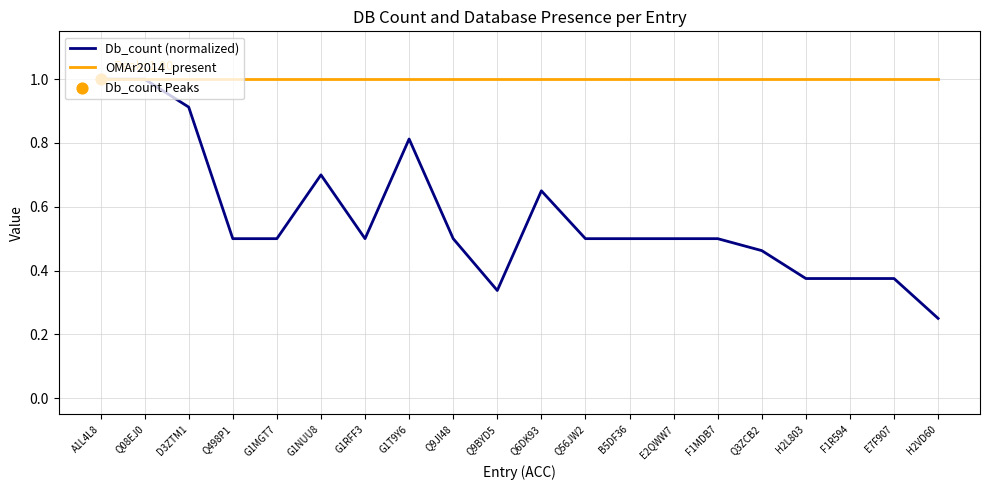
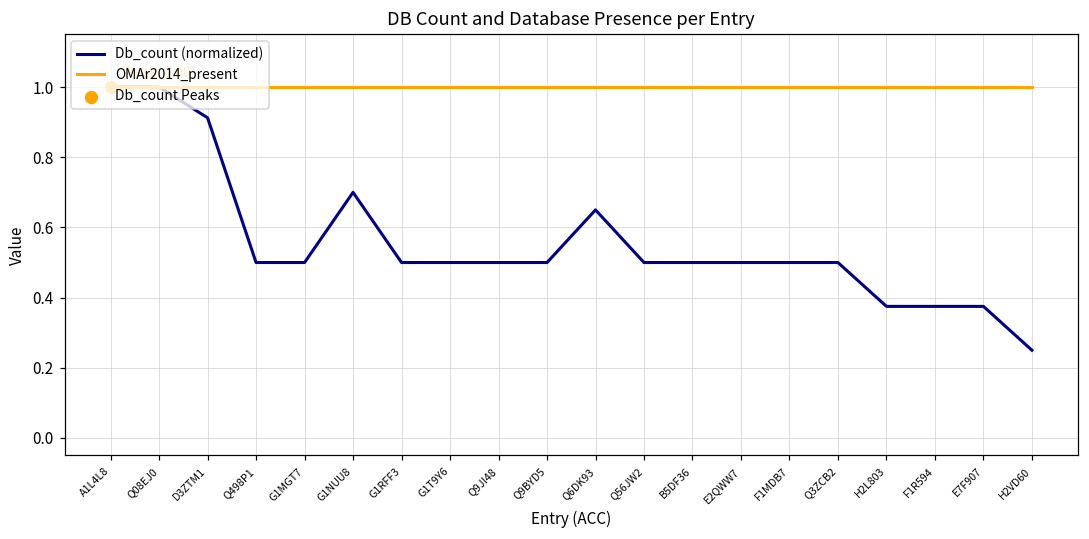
  {
    "Db_count (normalized)": {
      "D3ZTM1": 0.91,
      "Q498P1": 0.50,
      "G1MGT7": 0.50,
      "G1NUU8": 0.70,
      "G1RFF3": 0.50,
-     "G1T9Y6": 0.81,
+     "G1T9Y6": 0.50,
      "Q9JI48": 0.50,
-     "Q9BYD5": 0.34,
+     "Q9BYD5": 0.50,
      "Q6DK93": 0.65,
      "Q56JW2": 0.50,
      "B5DF36": 0.50,
      "E2QWW7": 0.50,
      "F1MDB7": 0.50,
-     "Q3ZCB2": 0.46,
+     "Q3ZCB2": 0.50,
      "H2L803": 0.38,
      "F1R594": 0.38,
      "E7F907": 0.38,
      "H2VD60": 0.25
    }
  }
